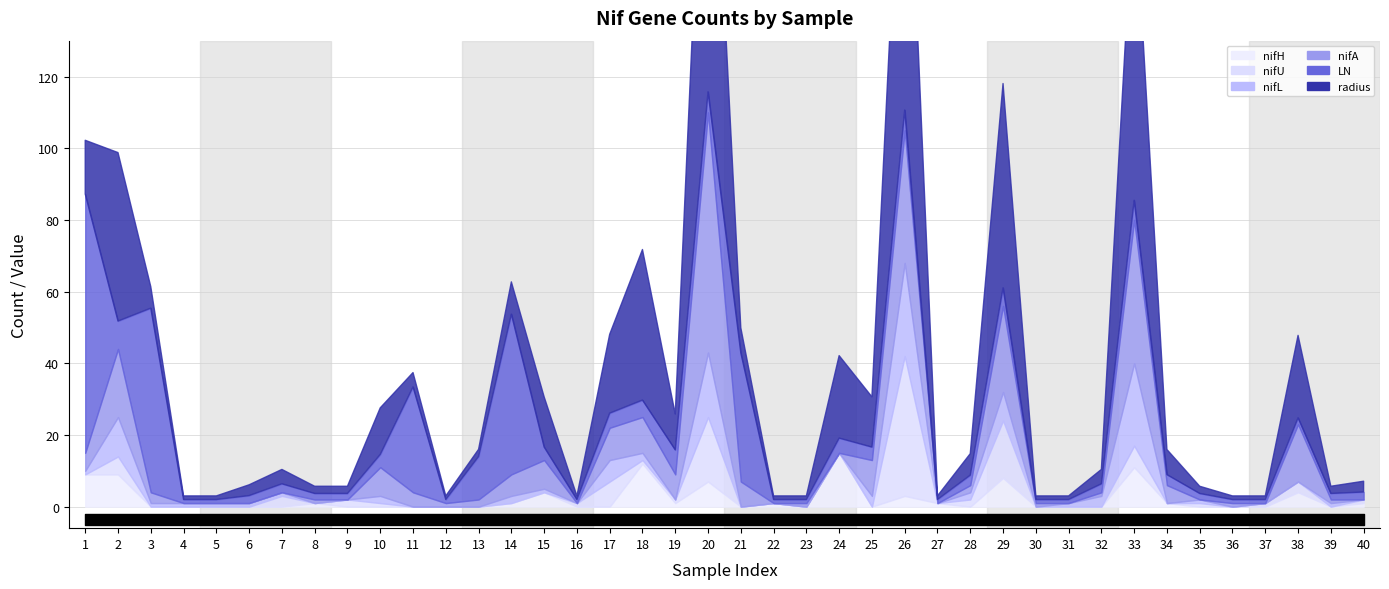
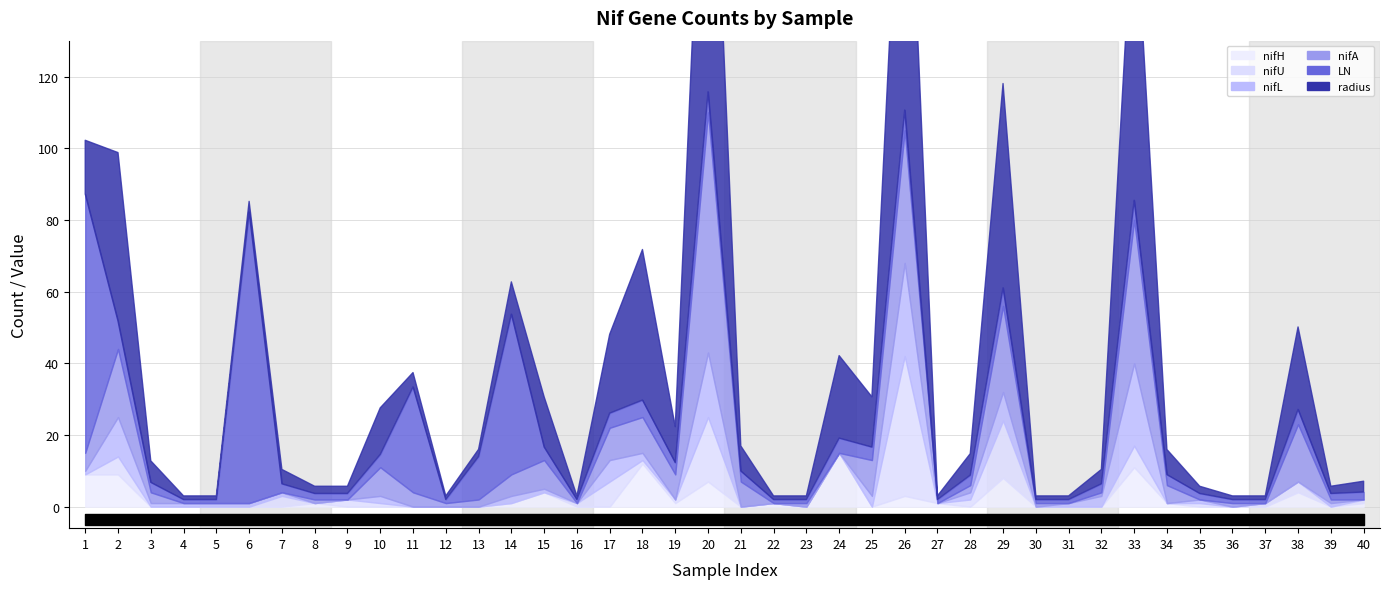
  {
    "LN": {
      "1": 72,
      "2": 8,
-     "3": 51,
+     "3": 3,
      "4": 1,
      "5": 1,
-     "6": 2,
+     "6": 81,
      "7": 2,
      "8": 2,
      "9": 2,
      "10": 4,
      "11": 29,
      "12": 1,
      "13": 12,
      "14": 45,
      "15": 4,
      "16": 1,
      "17": 4,
      "18": 5,
-     "19": 7,
+     "19": 3,
      "20": 6,
-     "21": 36,
+     "21": 3,
      "22": 1,
      "23": 1,
      "24": 4,
      "25": 4,
      "26": 6,
      "27": 1,
      "28": 3,
      "29": 5,
      "30": 1,
      "31": 1,
      "32": 2,
      "33": 5,
      "34": 3,
      "35": 2,
      "36": 1,
      "37": 1,
-     "38": 2,
+     "38": 4,
      "39": 2,
      "40": 2
    },
    "radius": {
      "1": 15,
      "2": 47,
      "3": 6,
      "4": 1,
      "5": 1,
      "6": 3,
      "7": 4,
      "8": 2,
      "9": 2,
      "10": 13,
      "11": 4,
      "12": 1,
      "13": 2,
      "14": 9,
      "15": 14,
      "16": 1,
      "17": 22,
      "18": 42,
      "19": 10,
      "21": 7,
      "22": 1,
      "23": 1,
      "24": 23,
      "25": 14,
      "27": 1,
      "28": 6,
      "29": 57,
      "30": 1,
      "31": 1,
      "32": 4,
      "34": 7,
      "35": 2,
      "36": 1,
      "37": 1,
      "38": 23,
      "39": 2,
      "40": 3
    }
  }
